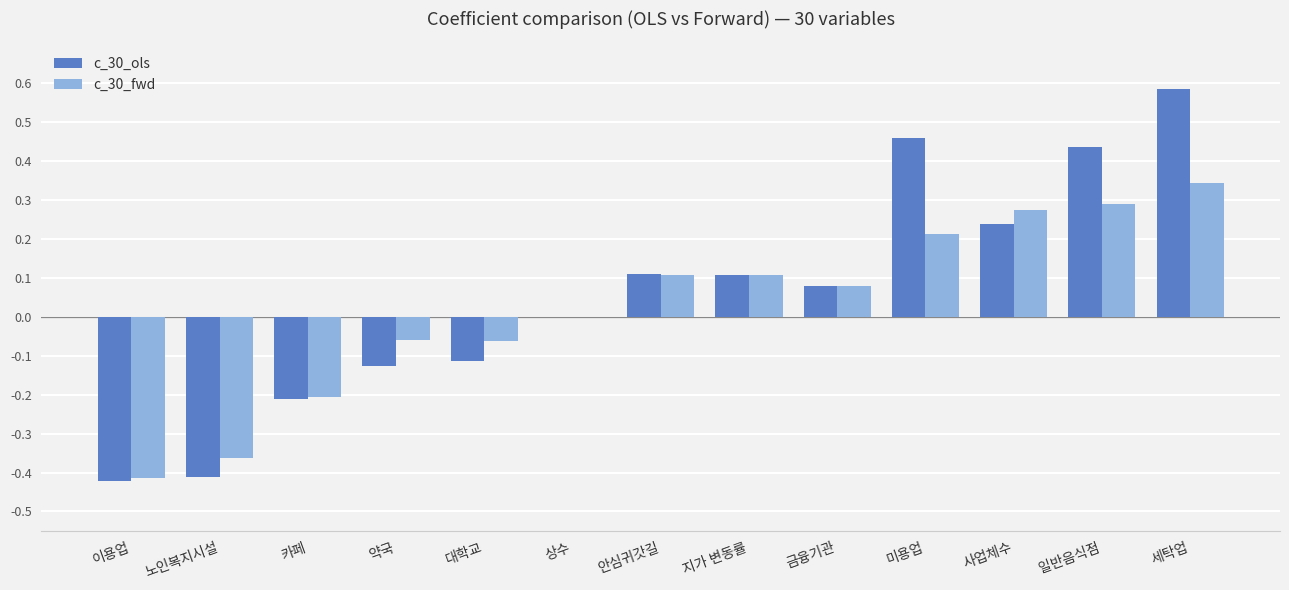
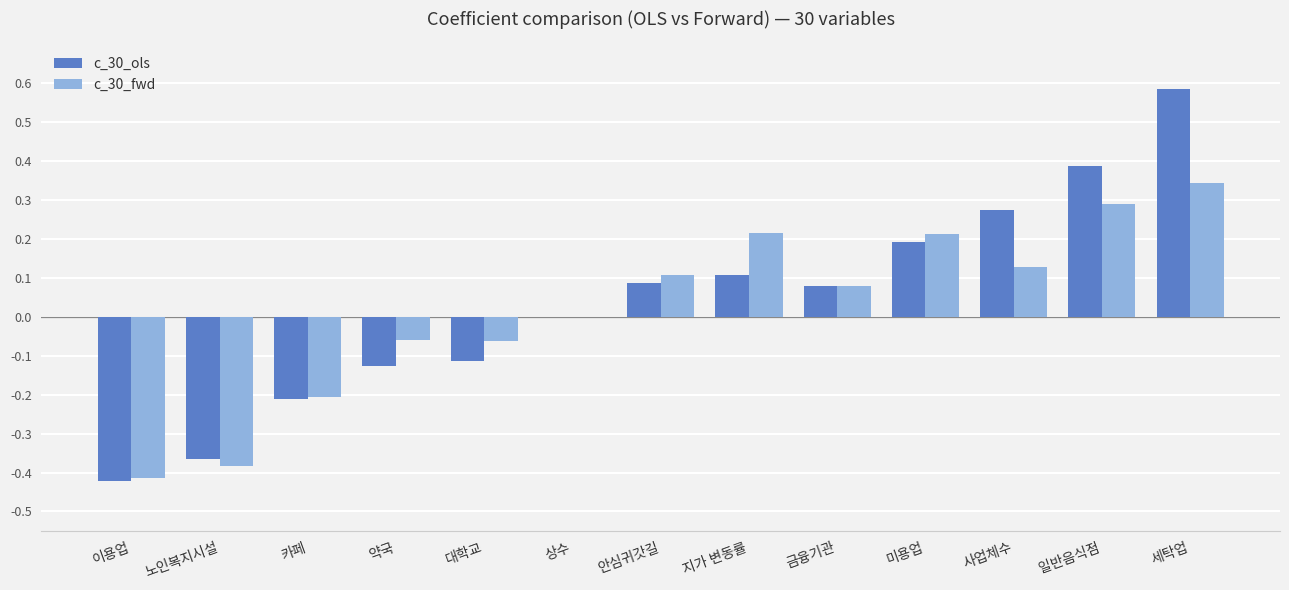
  {
    "c_30_ols": {
      "이용업": -0.42,
-     "노인복지시설": -0.41,
+     "노인복지시설": -0.37,
      "카페": -0.21,
      "약국": -0.13,
      "대학교": -0.11,
      "상수": 0.00,
-     "안심귀갓길": 0.11,
+     "안심귀갓길": 0.09,
      "지가 변동률": 0.11,
      "금융기관": 0.08,
-     "미용업": 0.46,
-     "사업체수": 0.24,
-     "일반음식점": 0.44,
+     "미용업": 0.19,
+     "사업체수": 0.27,
+     "일반음식점": 0.39,
      "세탁업": 0.59
    },
    "c_30_fwd": {
      "이용업": -0.42,
-     "노인복지시설": -0.36,
+     "노인복지시설": -0.38,
      "카페": -0.21,
      "약국": -0.06,
      "대학교": -0.06,
      "상수": 0.00,
      "안심귀갓길": 0.11,
-     "지가 변동률": 0.11,
+     "지가 변동률": 0.21,
      "금융기관": 0.08,
      "미용업": 0.21,
-     "사업체수": 0.27,
+     "사업체수": 0.13,
      "일반음식점": 0.29,
      "세탁업": 0.34
    }
  }
